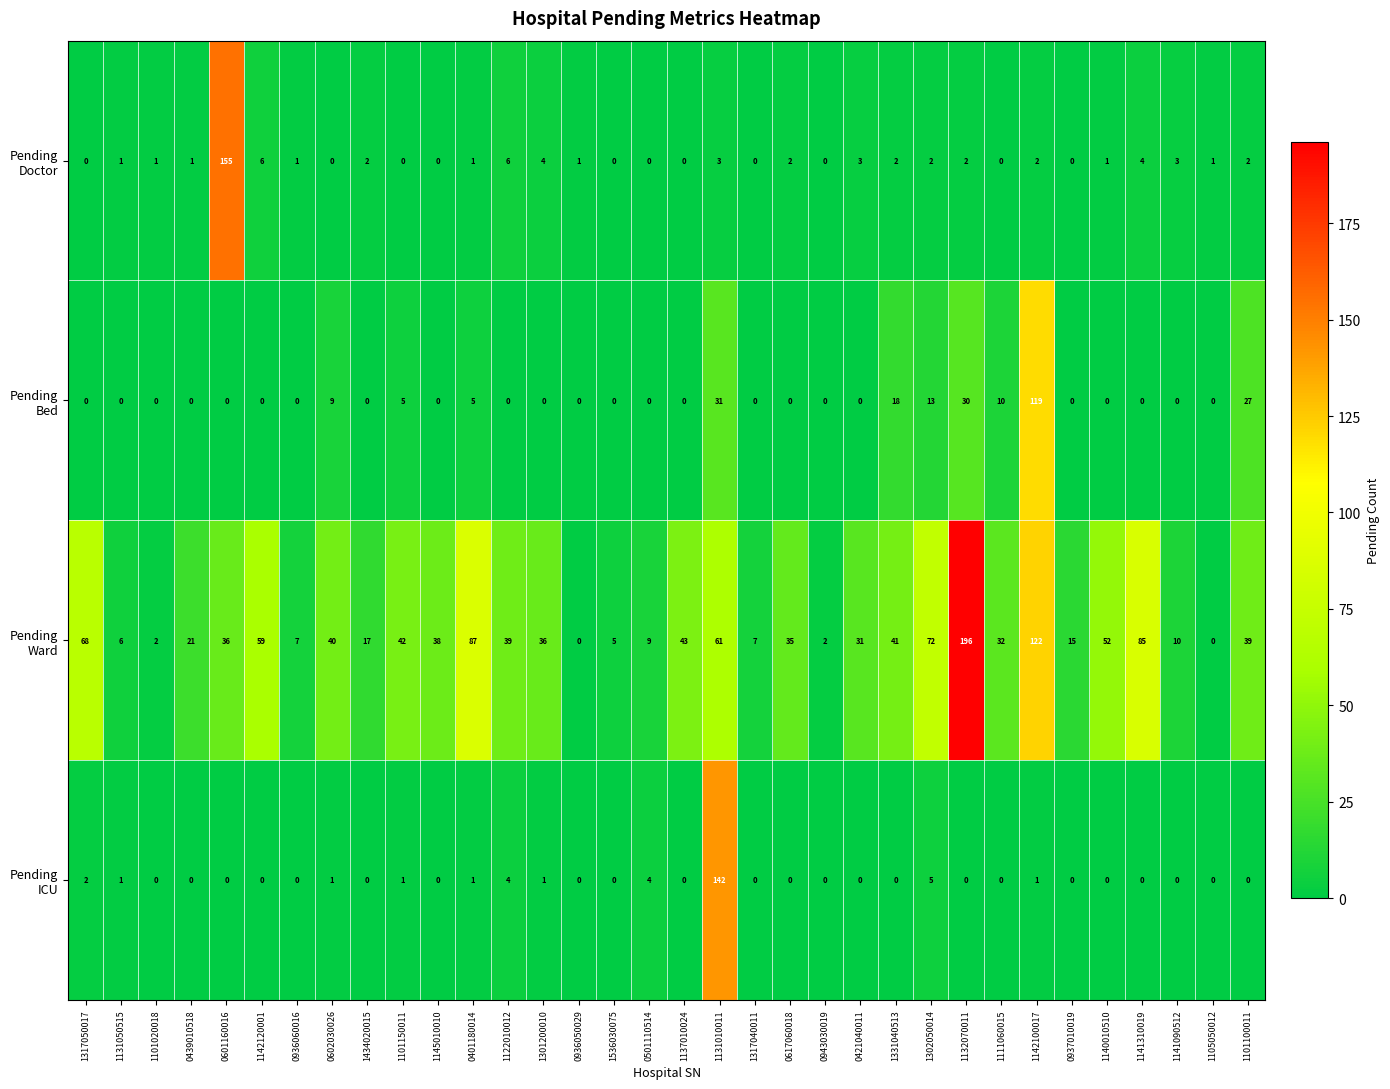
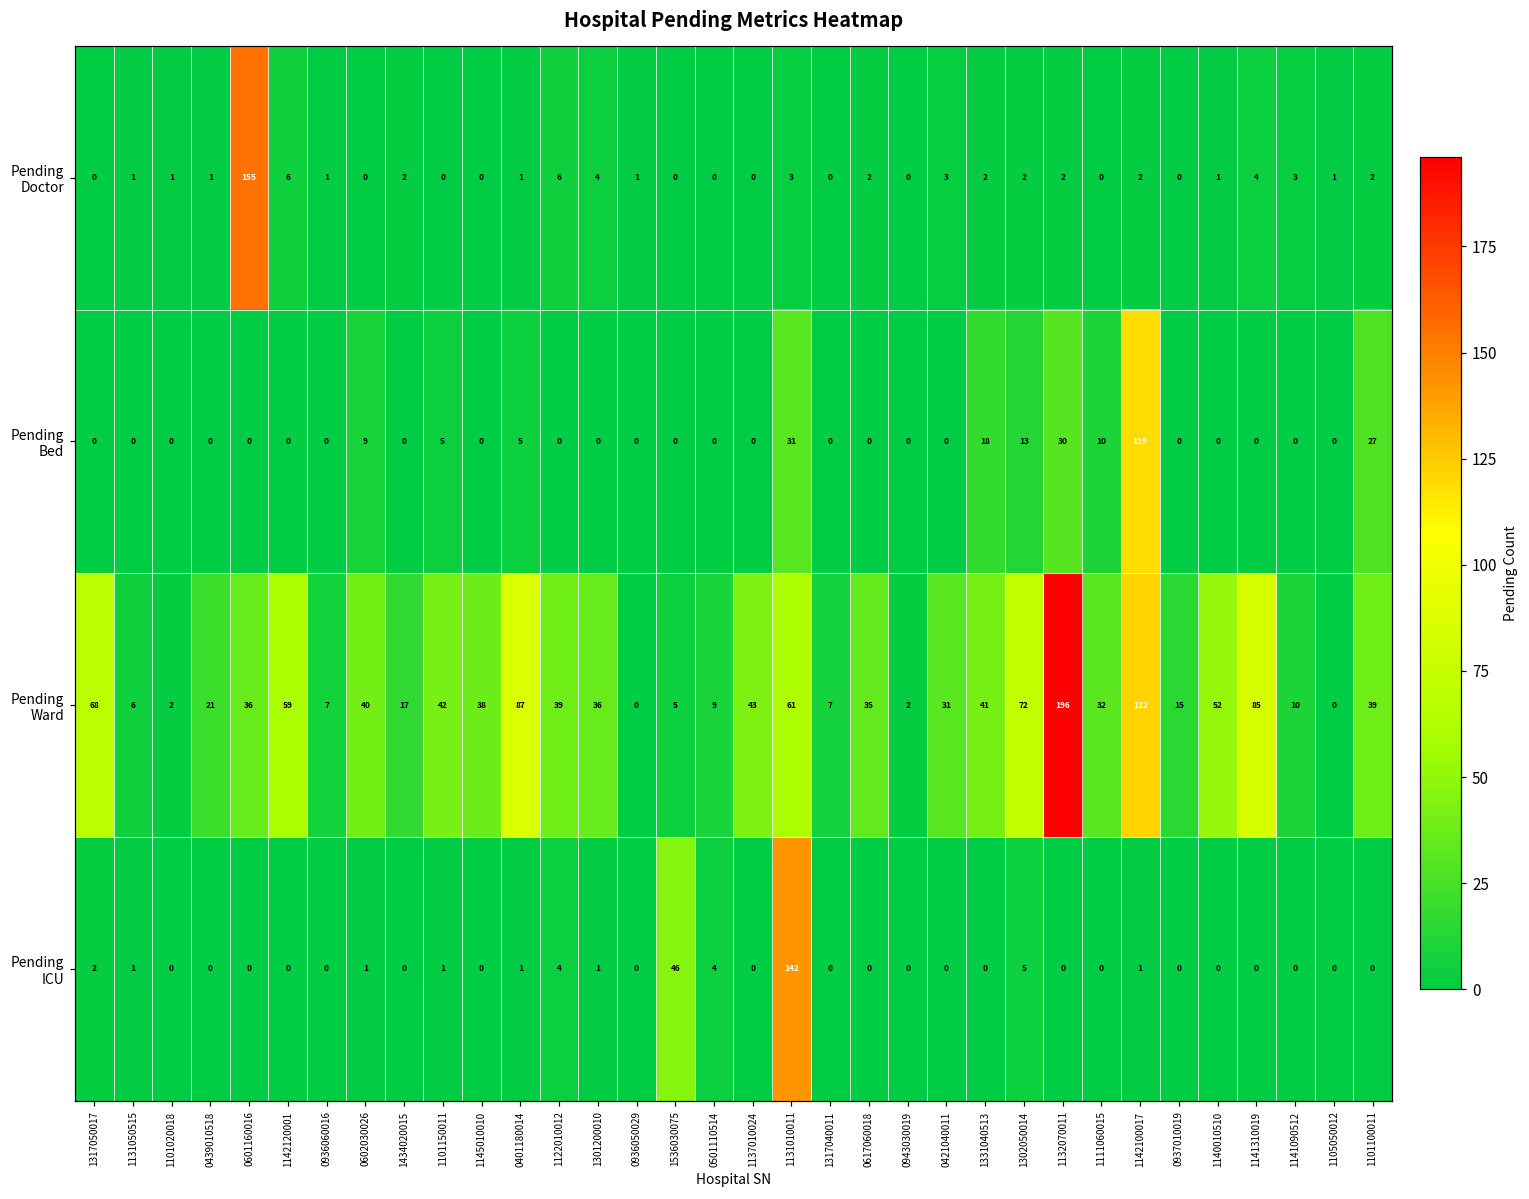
  {
    "Pending Doctor": {
      "1317050017": 0,
      "1131050515": 1,
      "1101020018": 1,
      "0439010518": 1,
      "0601160016": 155,
      "1142120001": 6,
      "0936060016": 1,
      "0602030026": 0,
      "1434020015": 2,
      "1101150011": 0,
      "1145010010": 0,
      "0401180014": 1,
      "1122010012": 6,
      "1301200010": 4,
      "0936050029": 1,
      "1536030075": 0,
      "0501110514": 0,
      "1137010024": 0,
      "1131010011": 3,
      "1317040011": 0,
      "0617060018": 2,
      "0943030019": 0,
      "0421040011": 3,
      "1331040513": 2,
      "1302050014": 2,
      "1132070011": 2,
      "1111060015": 0,
      "1142100017": 2,
      "0937010019": 0,
      "1140010510": 1,
      "1141310019": 4,
      "1141090512": 3,
      "1105050012": 1,
      "1101100011": 2
    },
    "Pending Bed": {
      "1317050017": 0,
      "1131050515": 0,
      "1101020018": 0,
      "0439010518": 0,
      "0601160016": 0,
      "1142120001": 0,
      "0936060016": 0,
      "0602030026": 9,
      "1434020015": 0,
      "1101150011": 5,
      "1145010010": 0,
      "0401180014": 5,
      "1122010012": 0,
      "1301200010": 0,
      "0936050029": 0,
      "1536030075": 0,
      "0501110514": 0,
      "1137010024": 0,
      "1131010011": 31,
      "1317040011": 0,
      "0617060018": 0,
      "0943030019": 0,
      "0421040011": 0,
      "1331040513": 18,
      "1302050014": 13,
      "1132070011": 30,
      "1111060015": 10,
      "1142100017": 119,
      "0937010019": 0,
      "1140010510": 0,
      "1141310019": 0,
      "1141090512": 0,
      "1105050012": 0,
      "1101100011": 27
    },
    "Pending Ward": {
      "1317050017": 68,
      "1131050515": 6,
      "1101020018": 2,
      "0439010518": 21,
      "0601160016": 36,
      "1142120001": 59,
      "0936060016": 7,
      "0602030026": 40,
      "1434020015": 17,
      "1101150011": 42,
      "1145010010": 38,
      "0401180014": 87,
      "1122010012": 39,
      "1301200010": 36,
      "0936050029": 0,
      "1536030075": 5,
      "0501110514": 9,
      "1137010024": 43,
      "1131010011": 61,
      "1317040011": 7,
      "0617060018": 35,
      "0943030019": 2,
      "0421040011": 31,
      "1331040513": 41,
      "1302050014": 72,
      "1132070011": 196,
      "1111060015": 32,
      "1142100017": 122,
      "0937010019": 15,
      "1140010510": 52,
      "1141310019": 85,
      "1141090512": 10,
      "1105050012": 0,
      "1101100011": 39
    },
    "Pending ICU": {
      "1317050017": 2,
      "1131050515": 1,
      "1101020018": 0,
      "0439010518": 0,
      "0601160016": 0,
      "1142120001": 0,
      "0936060016": 0,
      "0602030026": 1,
      "1434020015": 0,
      "1101150011": 1,
      "1145010010": 0,
      "0401180014": 1,
      "1122010012": 4,
      "1301200010": 1,
      "0936050029": 0,
-     "1536030075": 0,
+     "1536030075": 46,
      "0501110514": 4,
      "1137010024": 0,
      "1131010011": 142,
      "1317040011": 0,
      "0617060018": 0,
      "0943030019": 0,
      "0421040011": 0,
      "1331040513": 0,
      "1302050014": 5,
      "1132070011": 0,
      "1111060015": 0,
      "1142100017": 1,
      "0937010019": 0,
      "1140010510": 0,
      "1141310019": 0,
      "1141090512": 0,
      "1105050012": 0,
      "1101100011": 0
    }
  }
